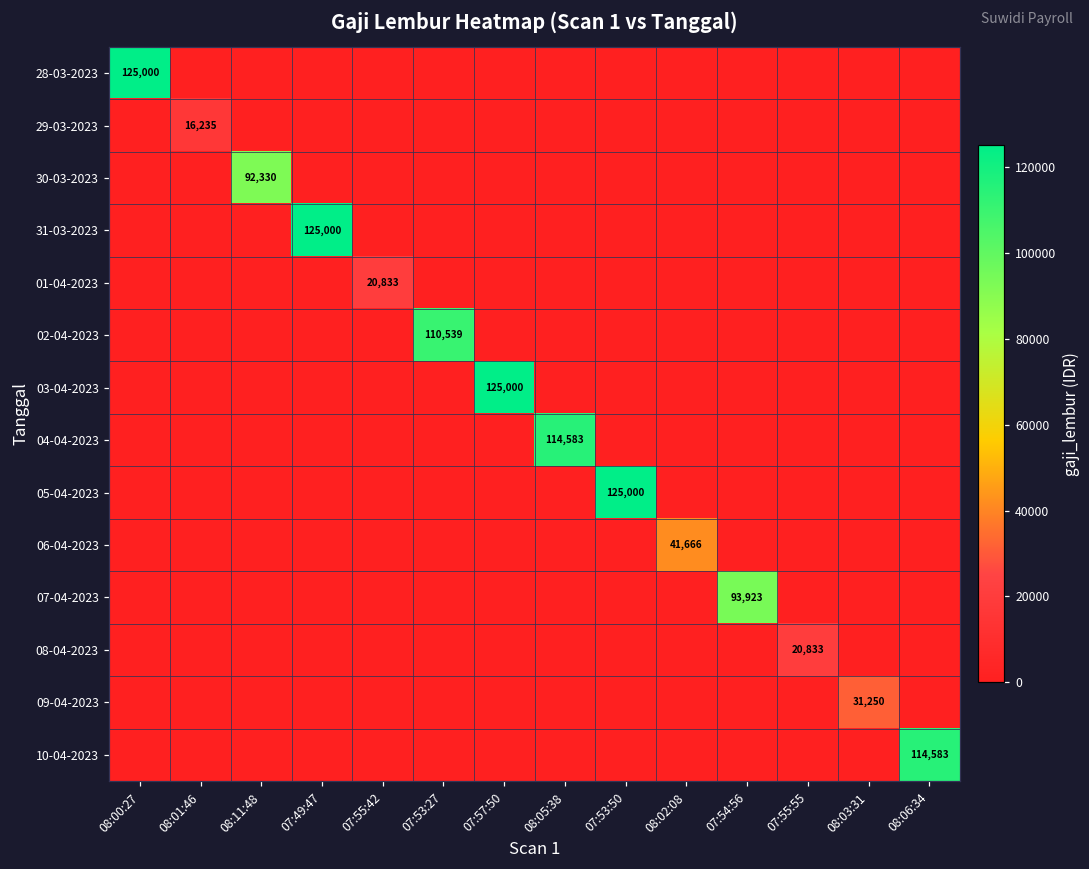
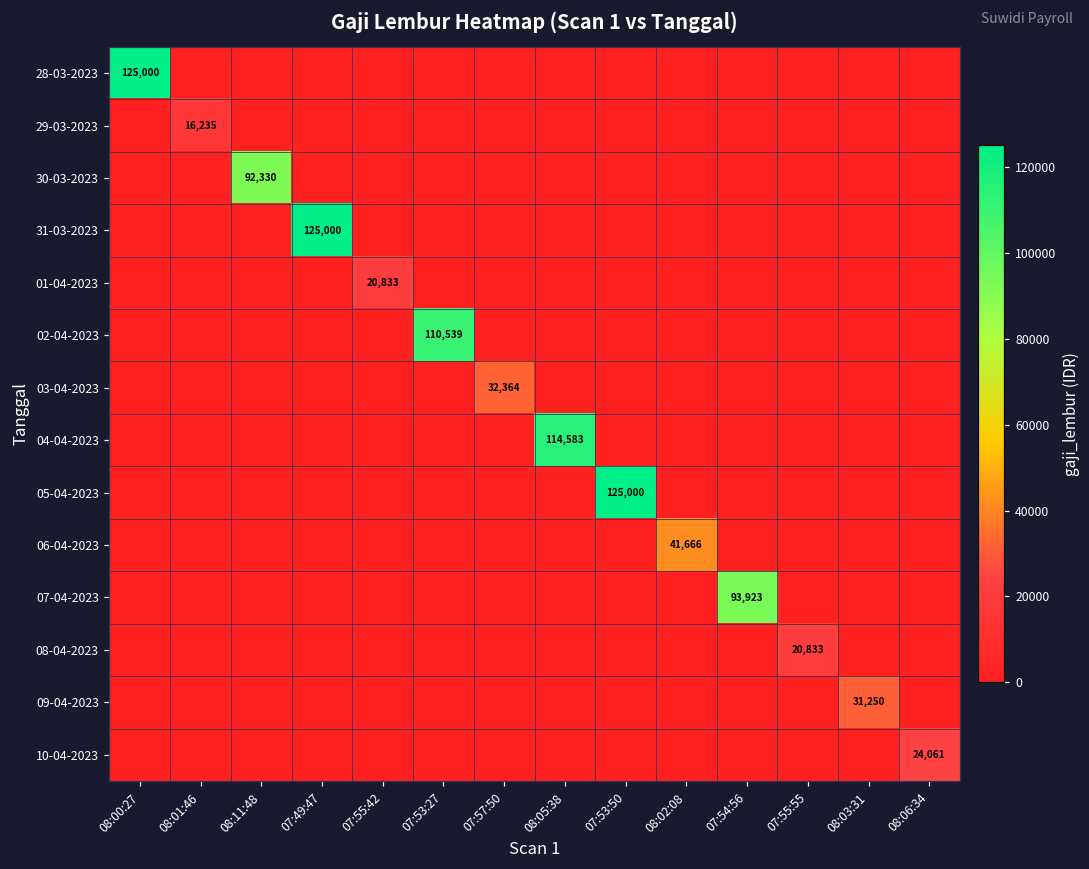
  {
    "28-03-2023": {
      "08:00:27": "125,000"
    },
    "29-03-2023": {
      "08:01:46": "16,235"
    },
    "30-03-2023": {
      "08:11:48": "92,330"
    },
    "31-03-2023": {
      "07:49:47": "125,000"
    },
    "01-04-2023": {
      "07:55:42": "20,833"
    },
    "02-04-2023": {
      "07:53:27": "110,539"
    },
    "03-04-2023": {
-     "07:57:50": "125,000"
+     "07:57:50": "32,364"
    },
    "04-04-2023": {
      "08:05:38": "114,583"
    },
    "05-04-2023": {
      "07:53:50": "125,000"
    },
    "06-04-2023": {
      "08:02:08": "41,666"
    },
    "07-04-2023": {
      "07:54:56": "93,923"
    },
    "08-04-2023": {
      "07:55:55": "20,833"
    },
    "09-04-2023": {
      "08:03:31": "31,250"
    },
    "10-04-2023": {
-     "08:06:34": "114,583"
+     "08:06:34": "24,061"
    }
  }
